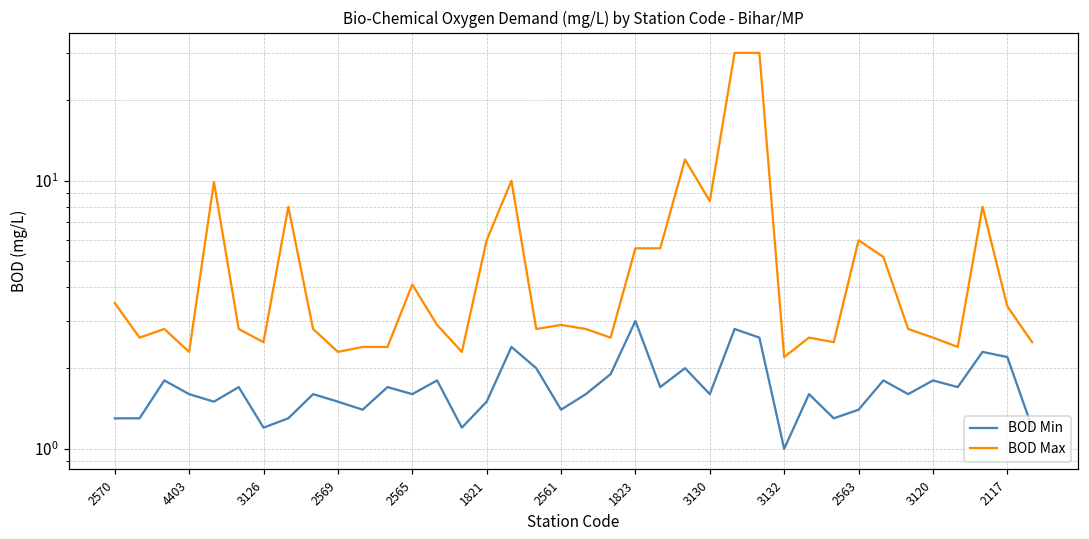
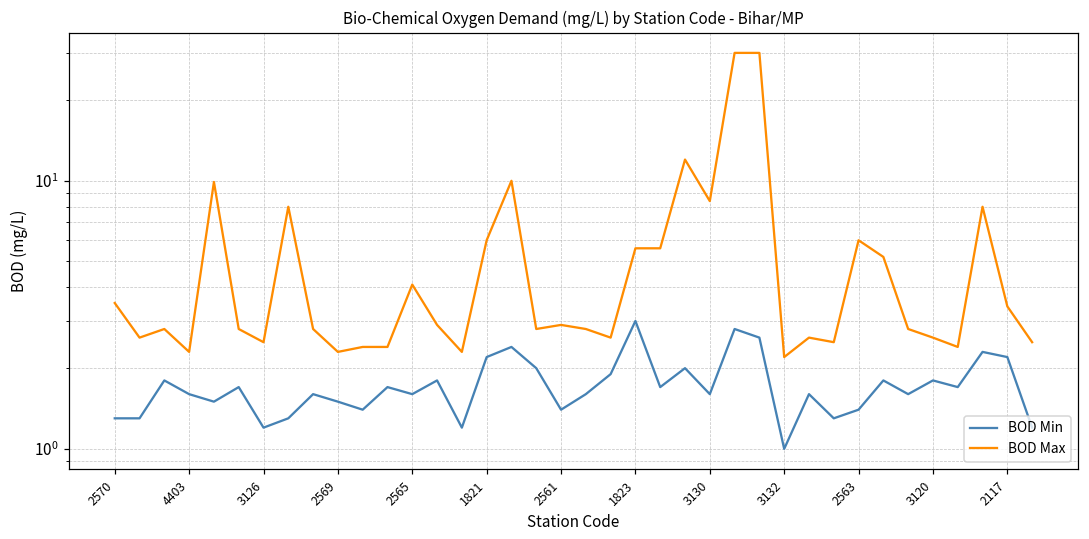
  {
    "BOD Min": {
      "2570": 1.3,
      "4403": 1.6,
      "3126": 1.2,
      "2569": 1.5,
      "2565": 1.6,
-     "1821": 1.5,
+     "1821": 2.2,
      "2561": 1.4,
      "1823": 3.0,
      "3130": 1.6,
      "3132": 1.0,
      "2563": 1.4,
      "3120": 1.8,
      "2117": 2.2
    },
    "BOD Max": {
      "2570": 3.5,
      "4403": 2.3,
      "3126": 2.5,
      "2569": 2.3,
      "2565": 4.1,
      "1821": 6.0,
      "2561": 2.9,
      "1823": 5.6,
      "3130": 8.4,
      "3132": 2.2,
      "2563": 6.0,
      "3120": 2.6,
      "2117": 3.4
    }
  }
